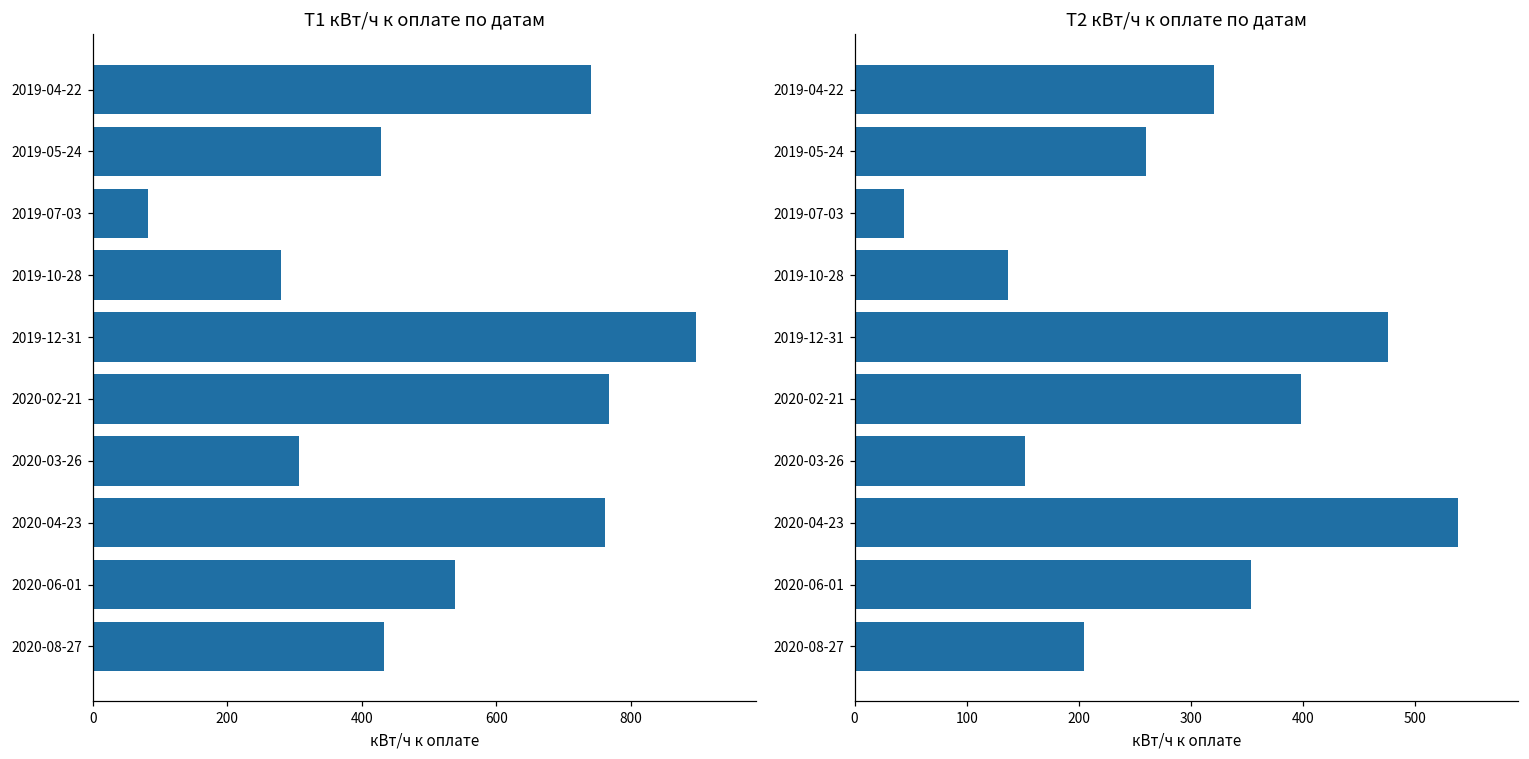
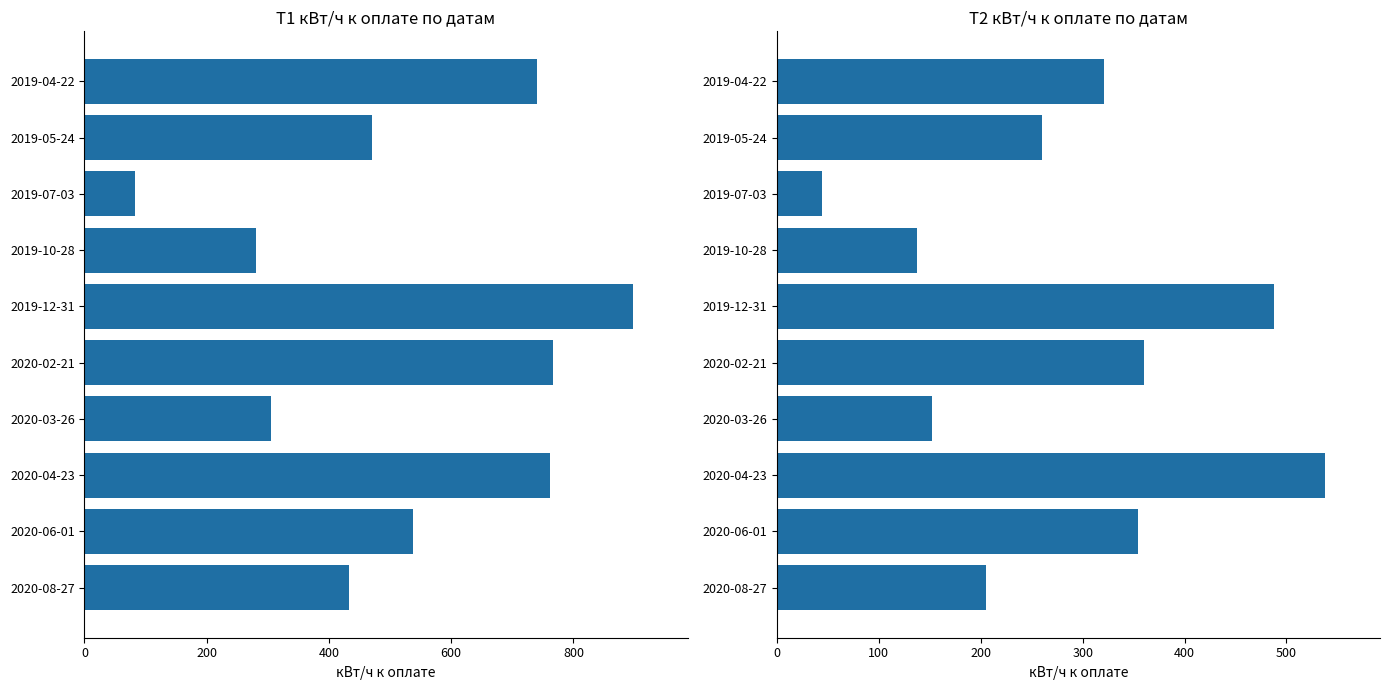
  {
    "Т1 кВт/ч к оплате по датам": {
      "2019-04-22": 740,
-     "2019-05-24": 430,
+     "2019-05-24": 470,
      "2019-07-03": 80,
      "2019-10-28": 280,
      "2019-12-31": 900,
      "2020-02-21": 770,
      "2020-03-26": 310,
      "2020-04-23": 760,
      "2020-06-01": 540,
      "2020-08-27": 430
    },
    "Т2 кВт/ч к оплате по датам": {
      "2019-04-22": 321,
      "2019-05-24": 260,
      "2019-07-03": 44,
      "2019-10-28": 137,
-     "2019-12-31": 476,
-     "2020-02-21": 398,
+     "2019-12-31": 488,
+     "2020-02-21": 360,
      "2020-03-26": 152,
      "2020-04-23": 538,
      "2020-06-01": 354,
      "2020-08-27": 205
    }
  }
